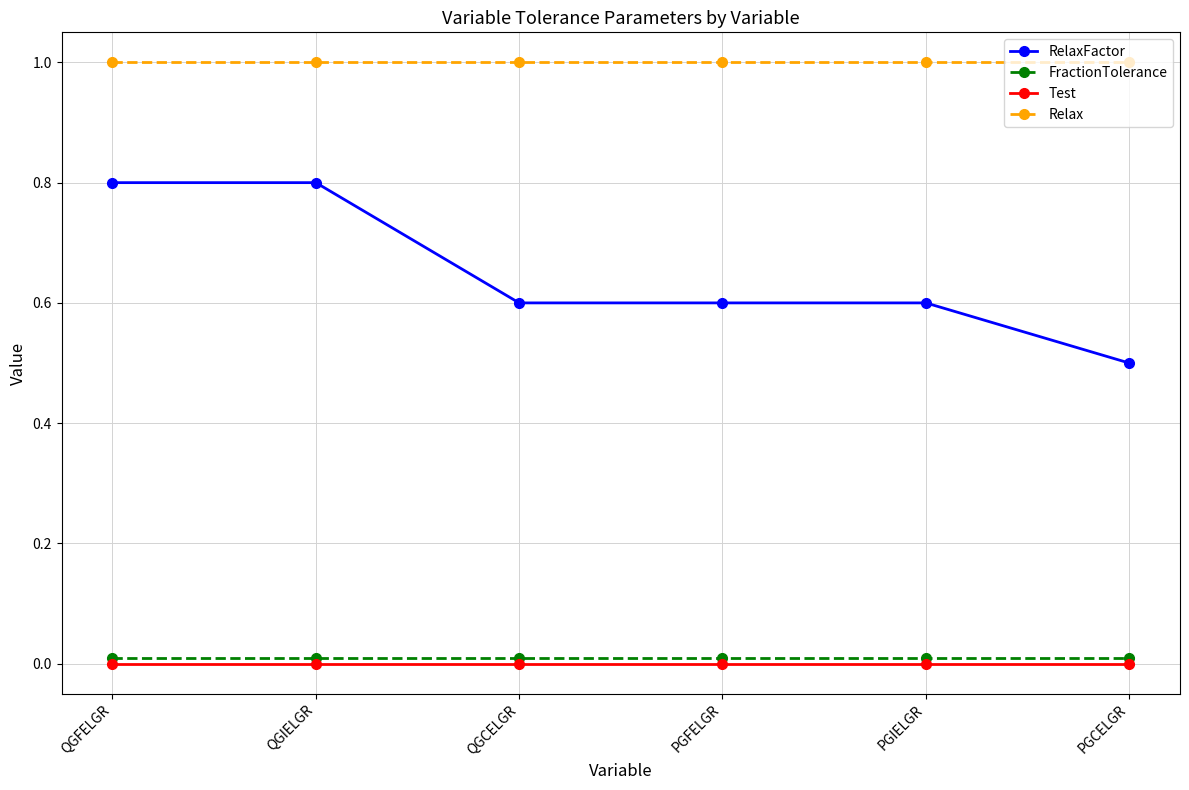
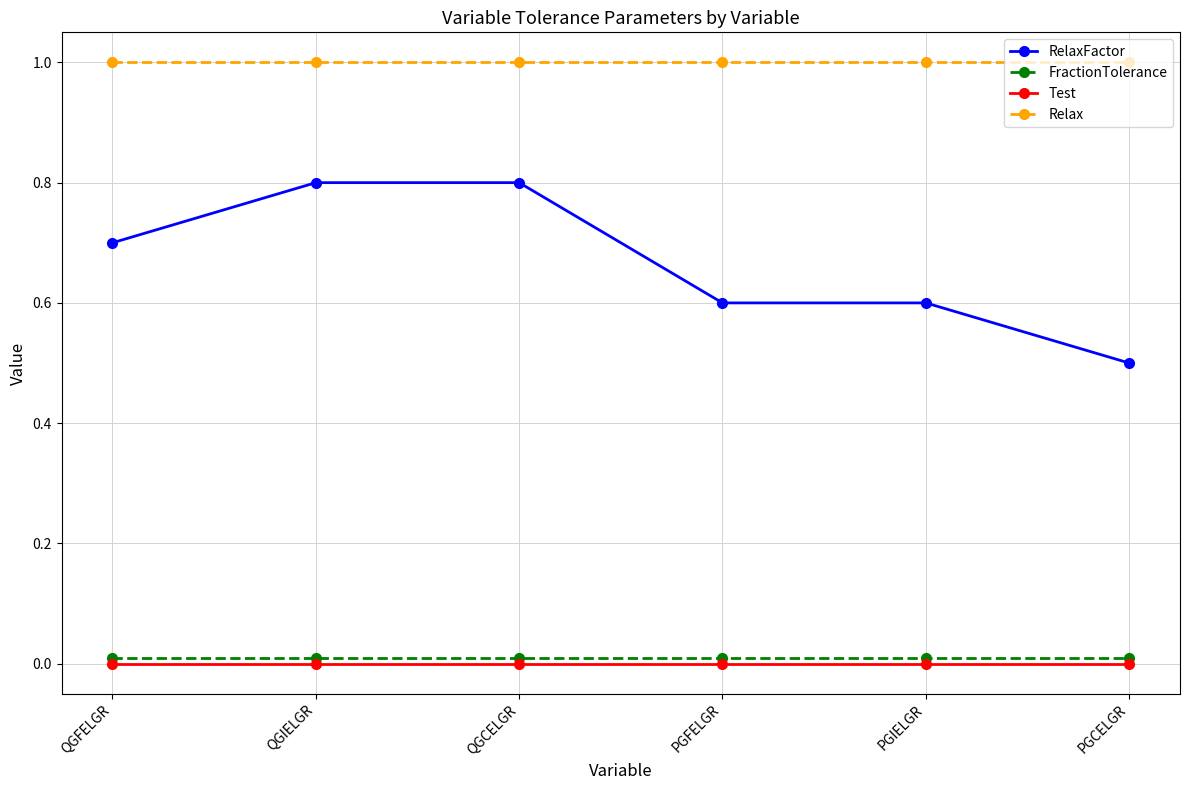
  {
    "RelaxFactor": {
-     "QGFELGR": 0.8,
+     "QGFELGR": 0.7,
      "QGIELGR": 0.8,
-     "QGCELGR": 0.6,
+     "QGCELGR": 0.8,
      "PGFELGR": 0.6,
      "PGIELGR": 0.6,
      "PGCELGR": 0.5
    },
    "FractionTolerance": {
      "QGFELGR": 0.01,
      "QGIELGR": 0.01,
      "QGCELGR": 0.01,
      "PGFELGR": 0.01,
      "PGIELGR": 0.01,
      "PGCELGR": 0.01
    },
    "Test": {
      "QGFELGR": 0.0,
      "QGIELGR": 0.0,
      "QGCELGR": 0.0,
      "PGFELGR": 0.0,
      "PGIELGR": 0.0,
      "PGCELGR": 0.0
    },
    "Relax": {
      "QGFELGR": 1.0,
      "QGIELGR": 1.0,
      "QGCELGR": 1.0,
      "PGFELGR": 1.0,
      "PGIELGR": 1.0
    }
  }
